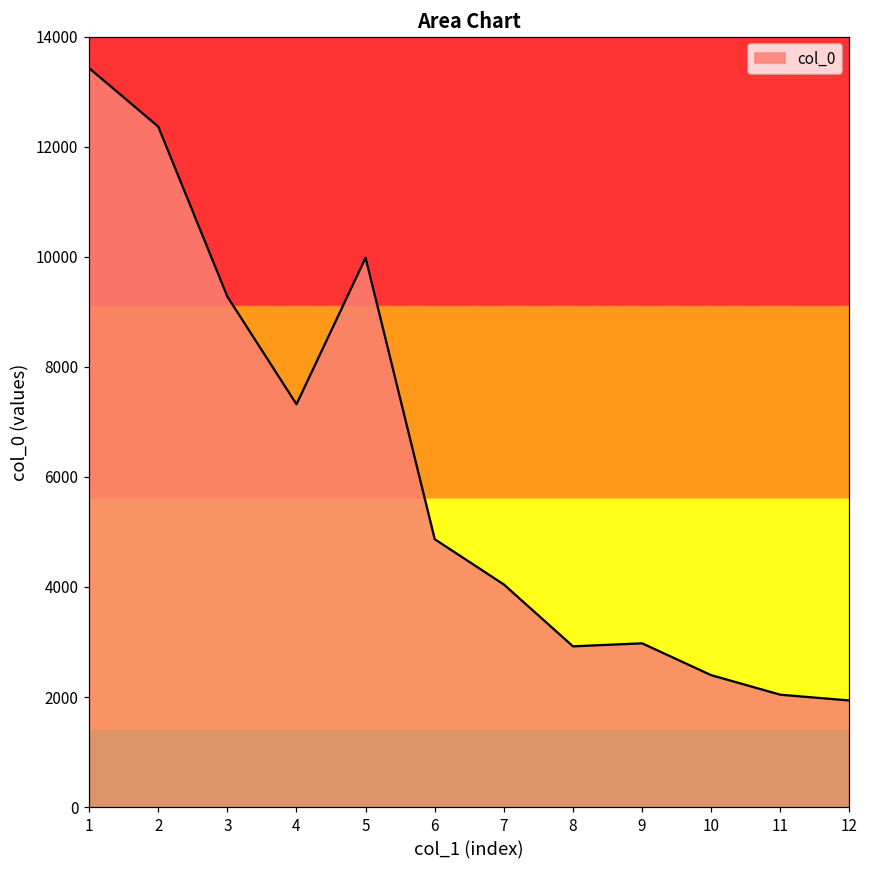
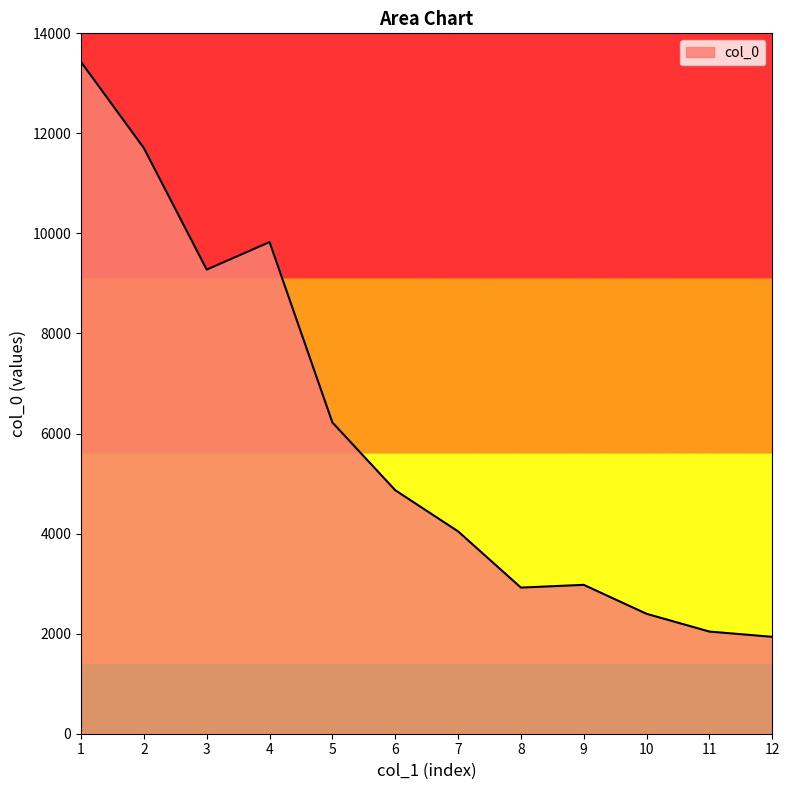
  {
    "1": 13400,
-   "2": 12400,
+   "2": 11700,
    "3": 9300,
-   "4": 7300,
-   "5": 10000,
+   "4": 9800,
+   "5": 6200,
    "6": 4900,
    "7": 4000,
    "8": 2900,
    "9": 3000,
    "10": 2400,
    "11": 2000,
    "12": 1900
  }
